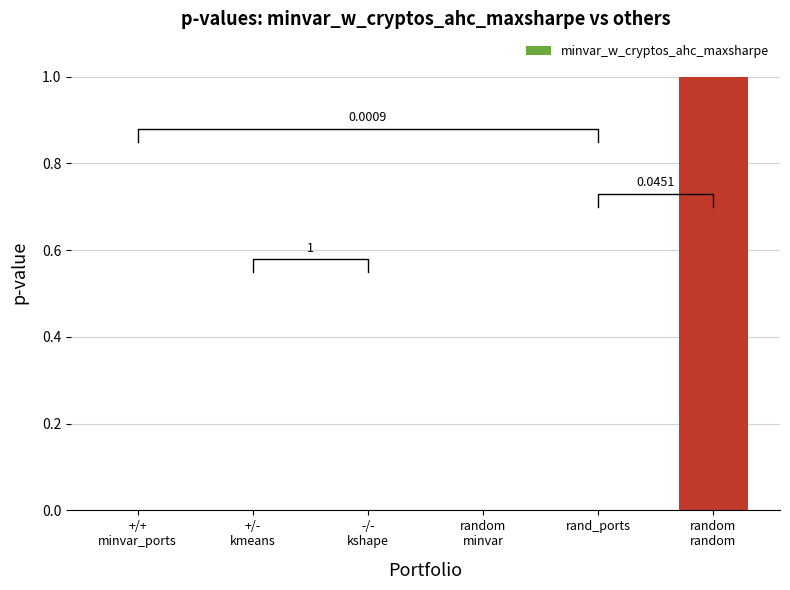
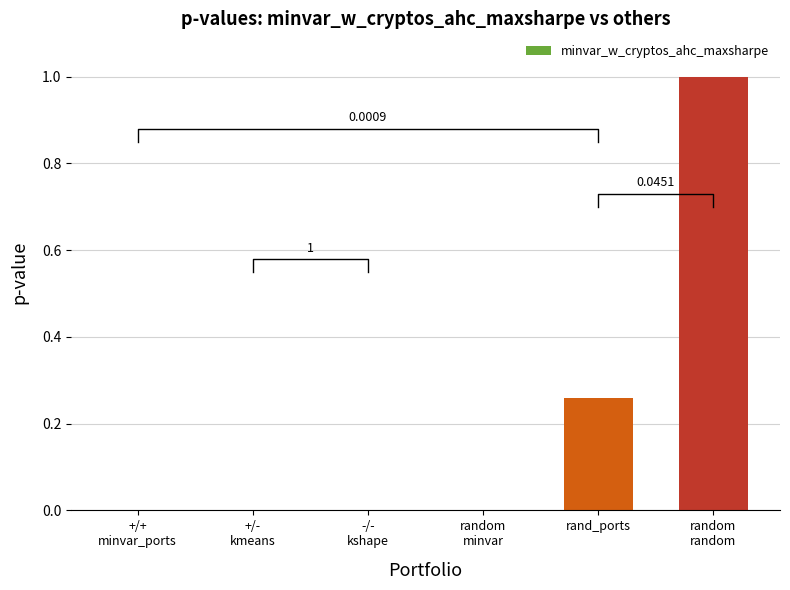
  {
    "minvar_w_cryptos_ahc_maxsharpe": {
      "+/+ minvar_ports": 0.00,
      "+/- kmeans": 0.00,
      "-/- kshape": 0.00,
      "random minvar": 0.00,
-     "rand_ports": 0.00,
+     "rand_ports": 0.26,
      "random random": 1.00
    }
  }
